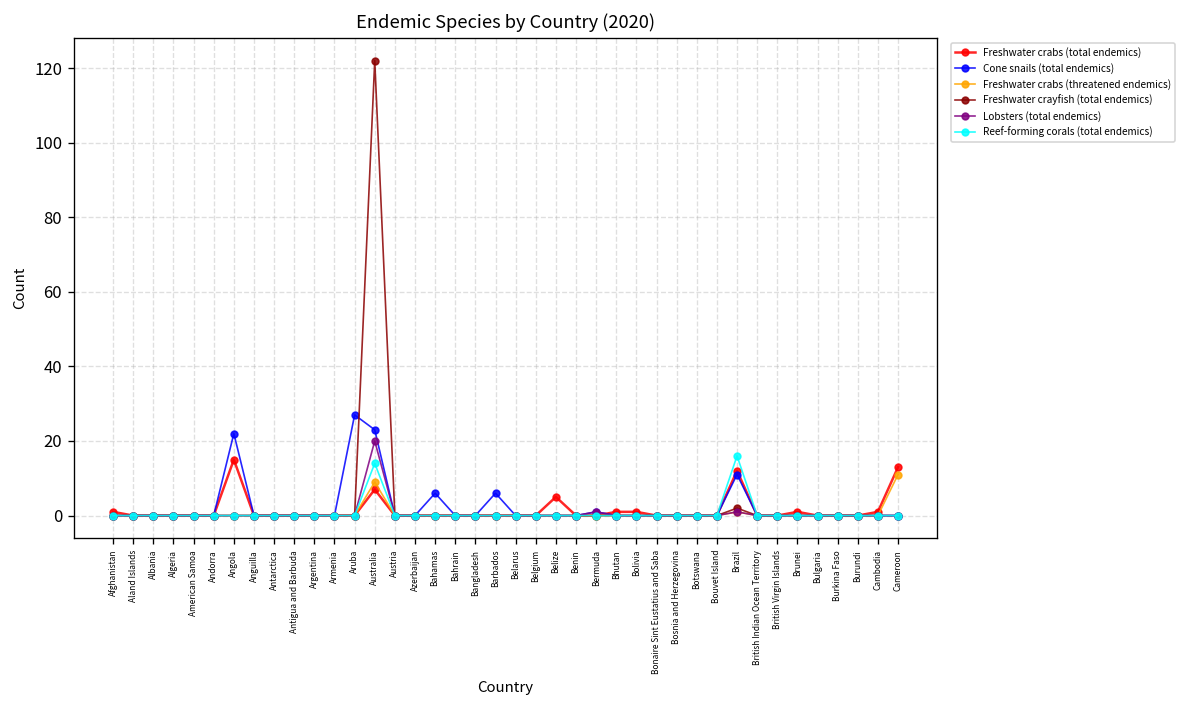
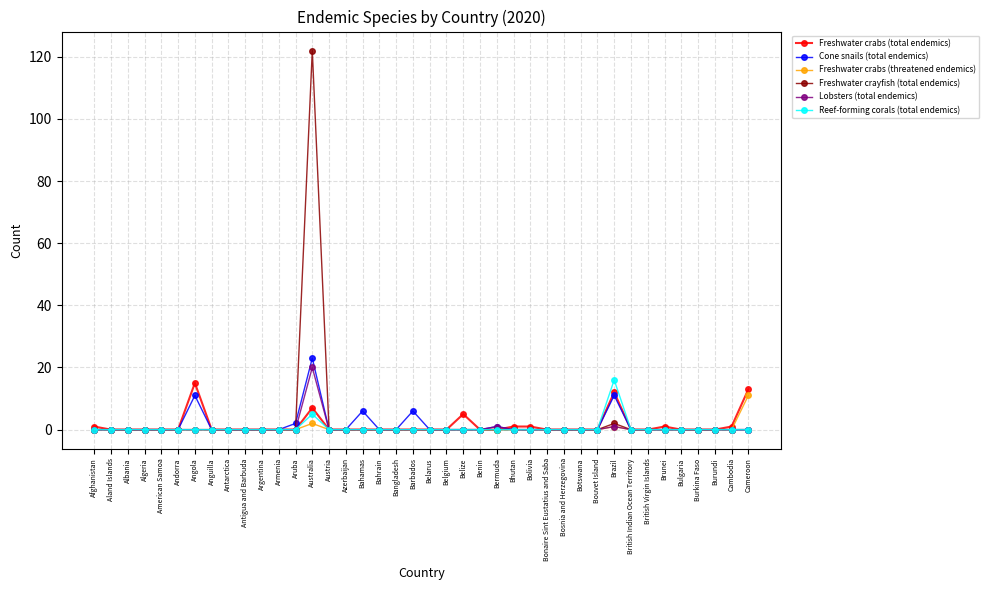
  {
    "Freshwater crabs (total endemics)": {
      "Afghanistan": 1,
      "Angola": 15,
      "Australia": 7,
      "Belize": 5,
      "Bhutan": 1,
      "Bolivia": 1,
      "Brazil": 12,
      "Brunei": 1,
      "Cambodia": 1,
      "Cameroon": 13
    },
    "Cone snails (total endemics)": {
-     "Angola": 22,
-     "Aruba": 27,
+     "Angola": 11,
+     "Aruba": 2,
      "Australia": 23,
      "Bahamas": 6,
      "Barbados": 6,
      "Brazil": 11
    },
    "Freshwater crabs (threatened endemics)": {
-     "Australia": 9,
+     "Australia": 2,
      "Cameroon": 11
    },
    "Freshwater crayfish (total endemics)": {
      "Australia": 122,
      "Brazil": 2
    },
    "Lobsters (total endemics)": {
      "Australia": 20
    },
    "Reef-forming corals (total endemics)": {
-     "Australia": 14,
+     "Australia": 5,
      "Brazil": 16
    }
  }
